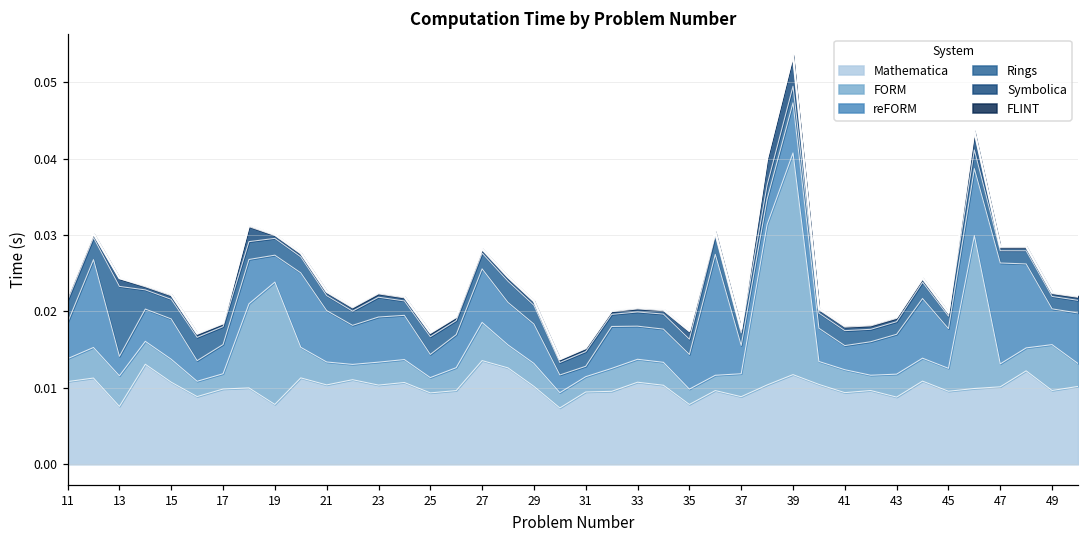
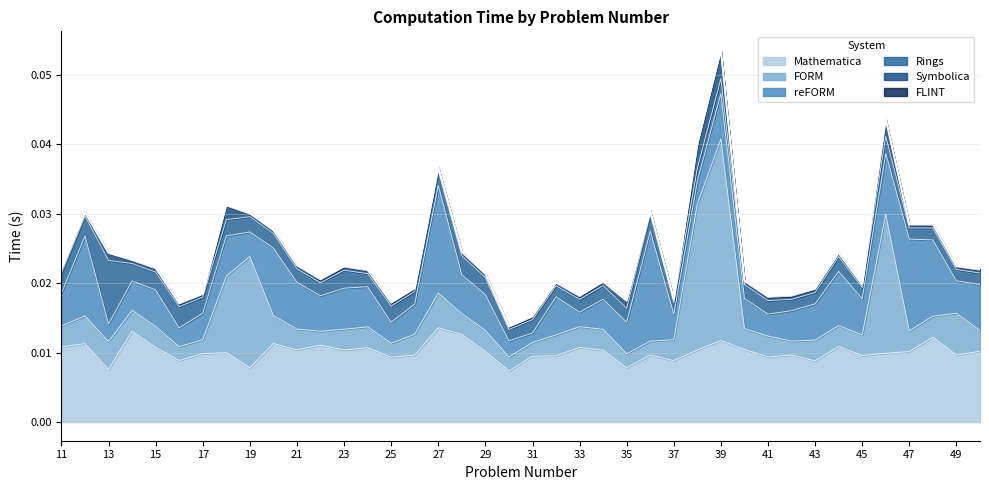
  {
    "Mathematica": {
      "11": 0.011,
      "13": 0.008,
      "15": 0.011,
      "17": 0.010,
      "19": 0.008,
      "21": 0.010,
      "23": 0.010,
      "25": 0.009,
      "27": 0.014,
      "29": 0.010,
      "31": 0.009,
      "33": 0.011,
      "35": 0.008,
      "37": 0.009,
      "39": 0.012,
      "41": 0.009,
      "43": 0.009,
      "45": 0.010,
      "47": 0.010,
      "49": 0.010
    },
    "FORM": {
      "11": 0.003,
      "13": 0.004,
      "15": 0.003,
      "17": 0.002,
      "19": 0.016,
      "21": 0.003,
      "23": 0.003,
      "25": 0.002,
      "27": 0.005,
      "29": 0.003,
      "31": 0.002,
      "33": 0.003,
      "35": 0.002,
      "37": 0.003,
      "39": 0.029,
      "41": 0.003,
      "43": 0.003,
      "45": 0.003,
      "47": 0.003,
      "49": 0.006
    },
    "reFORM": {
      "11": 0.005,
      "13": 0.003,
      "15": 0.005,
      "17": 0.004,
      "19": 0.004,
      "21": 0.007,
      "23": 0.006,
      "25": 0.003,
-     "27": 0.007,
+     "27": 0.016,
      "29": 0.005,
      "31": 0.001,
-     "33": 0.004,
+     "33": 0.002,
      "35": 0.005,
      "37": 0.004,
      "39": 0.007,
      "41": 0.003,
      "43": 0.005,
      "45": 0.005,
      "47": 0.013,
      "49": 0.005
    }
  }
